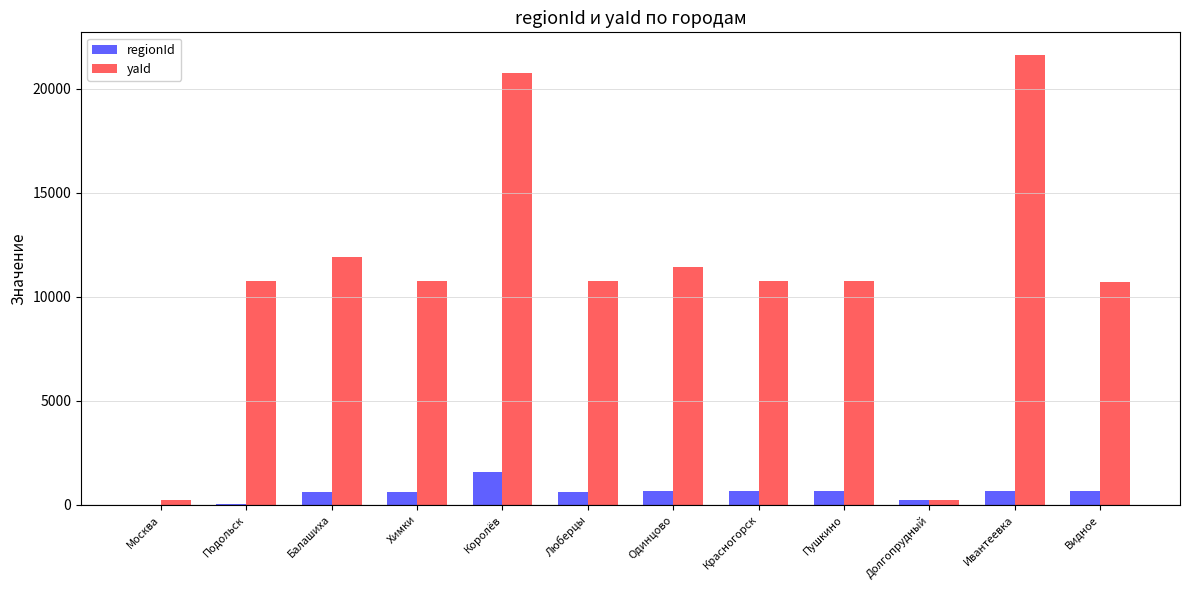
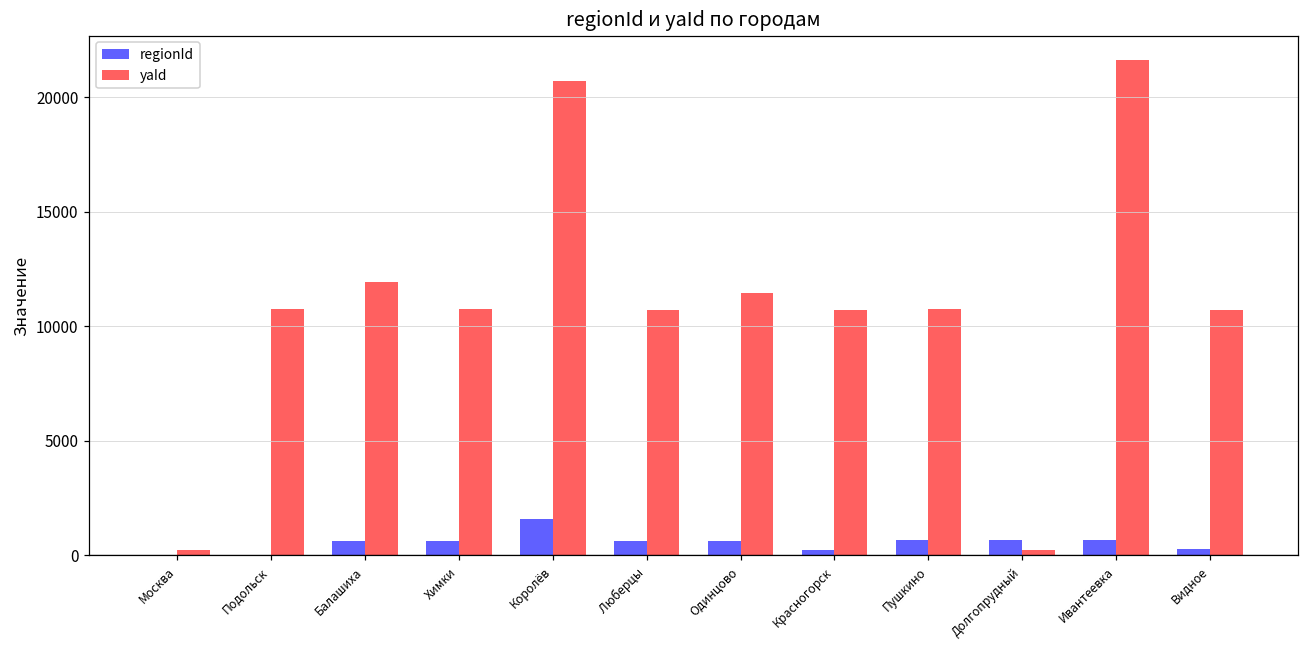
  {
    "regionId": {
      "Балашиха": 600,
      "Химки": 600,
      "Королёв": 1600,
      "Люберцы": 600,
      "Одинцово": 600,
-     "Красногорск": 600,
+     "Красногорск": 200,
      "Пушкино": 600,
-     "Долгопрудный": 300,
+     "Долгопрудный": 700,
      "Ивантеевка": 700,
-     "Видное": 700
+     "Видное": 300
    },
    "yaId": {
      "Москва": 200,
      "Подольск": 10700,
      "Балашиха": 11900,
      "Химки": 10800,
      "Королёв": 20700,
      "Люберцы": 10700,
      "Одинцово": 11500,
      "Красногорск": 10700,
      "Пушкино": 10700,
      "Долгопрудный": 200,
      "Ивантеевка": 21600,
      "Видное": 10700
    }
  }
